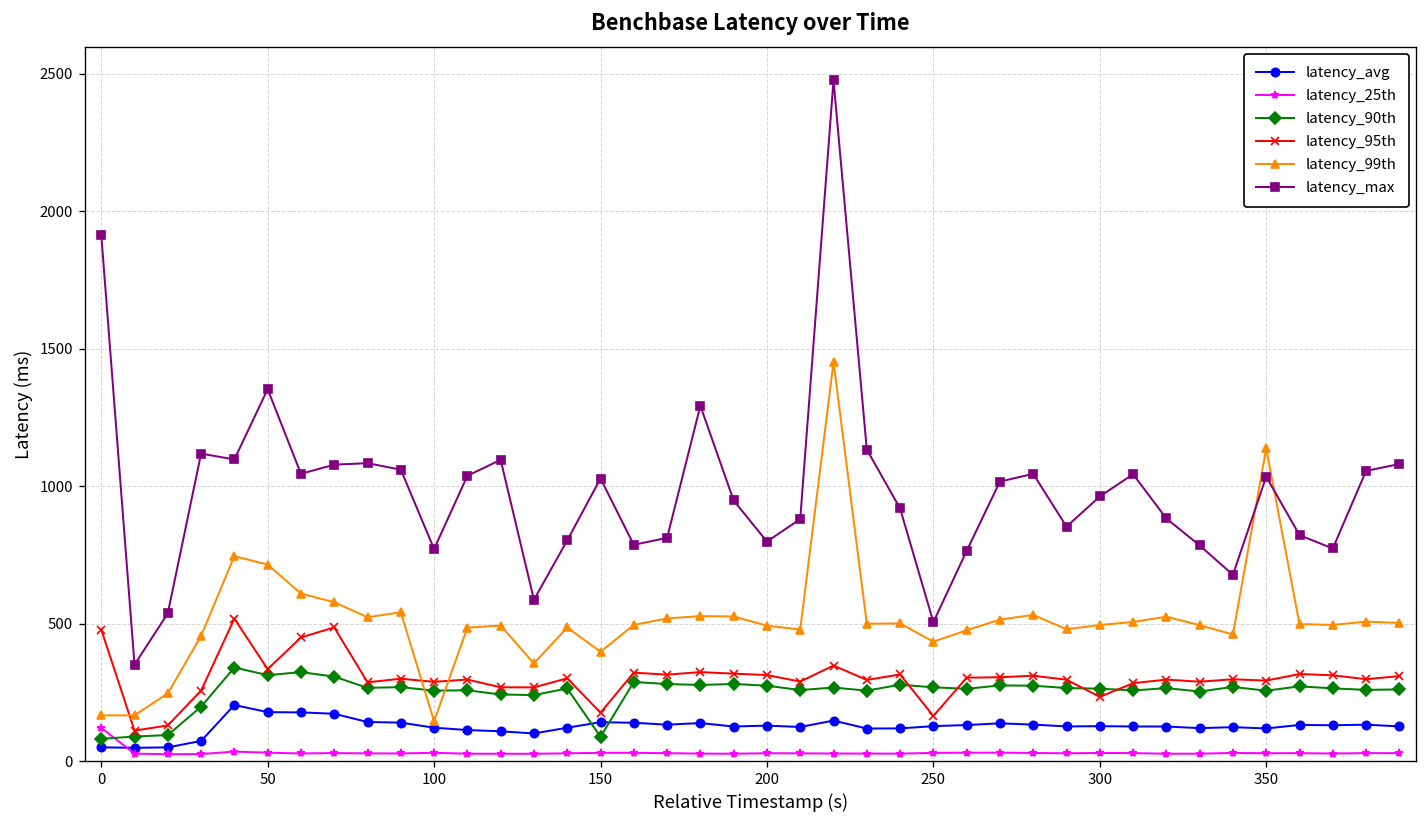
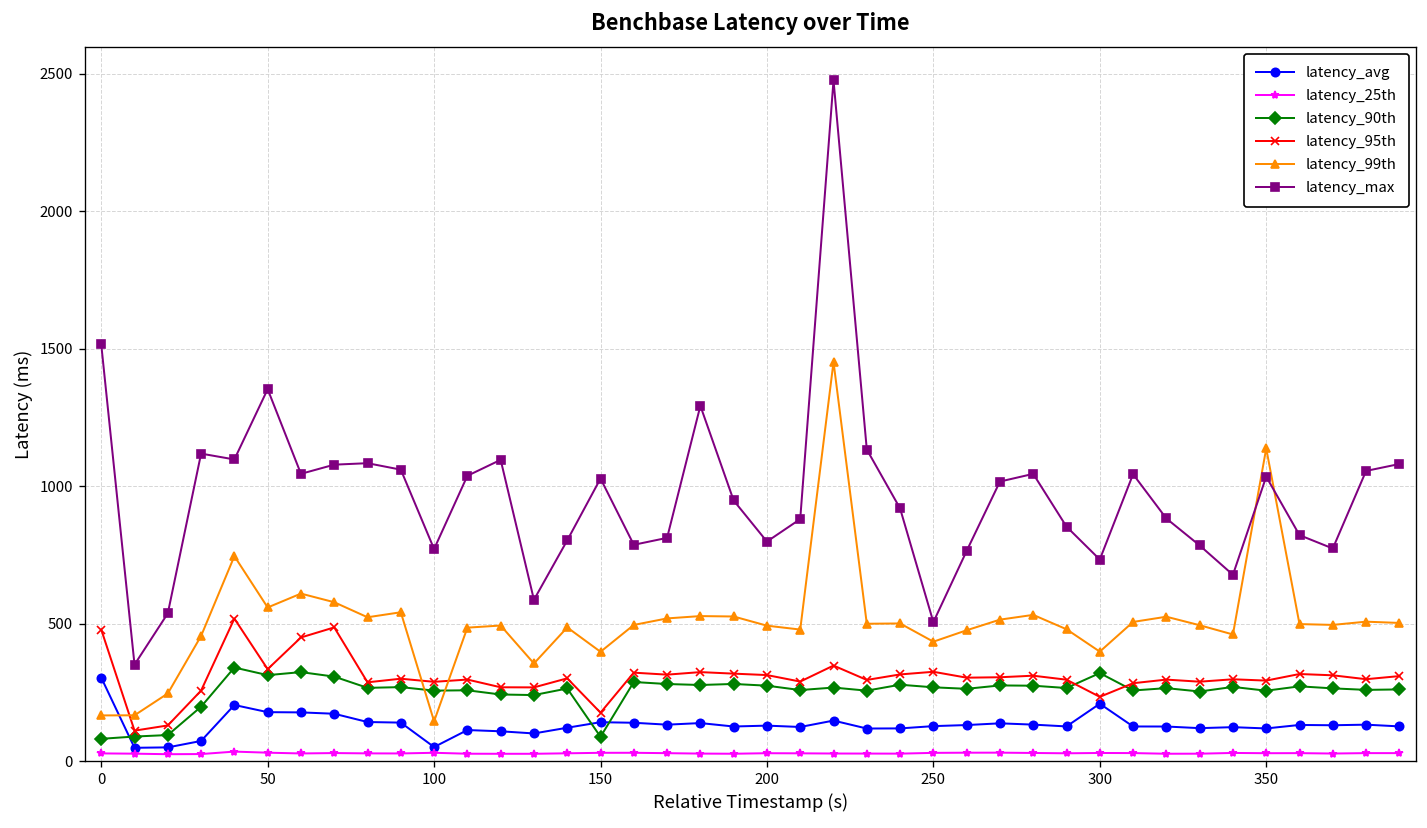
  {
    "latency_avg": {
-     "0": 50,
+     "0": 300,
      "50": 180,
-     "100": 120,
+     "100": 50,
      "150": 140,
      "200": 130,
      "250": 130,
-     "300": 130,
+     "300": 210,
      "350": 120
    },
    "latency_25th": {
-     "0": 120,
+     "0": 30,
      "50": 30,
      "100": 30,
      "150": 30,
      "200": 30,
      "250": 30,
      "300": 30,
      "350": 30
    },
    "latency_90th": {
      "0": 80,
      "50": 310,
      "100": 260,
      "150": 90,
      "200": 280,
      "250": 270,
-     "300": 260,
+     "300": 320,
      "350": 260
    },
    "latency_95th": {
      "0": 480,
      "50": 340,
      "100": 290,
      "150": 180,
      "200": 310,
-     "250": 170,
+     "250": 330,
      "300": 230,
      "350": 290
    },
    "latency_99th": {
      "0": 170,
-     "50": 720,
+     "50": 560,
      "100": 150,
      "150": 400,
      "200": 490,
      "250": 440,
-     "300": 500,
+     "300": 400,
      "350": 1140
    },
    "latency_max": {
-     "0": 1920,
+     "0": 1520,
      "50": 1350,
      "100": 770,
      "150": 1030,
      "200": 800,
      "250": 510,
-     "300": 960,
+     "300": 730,
      "350": 1040
    }
  }
